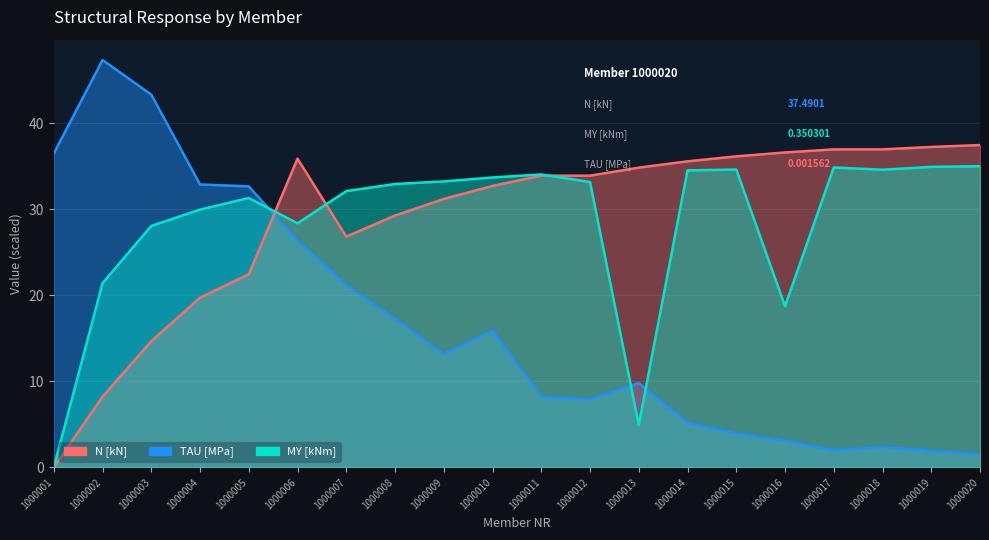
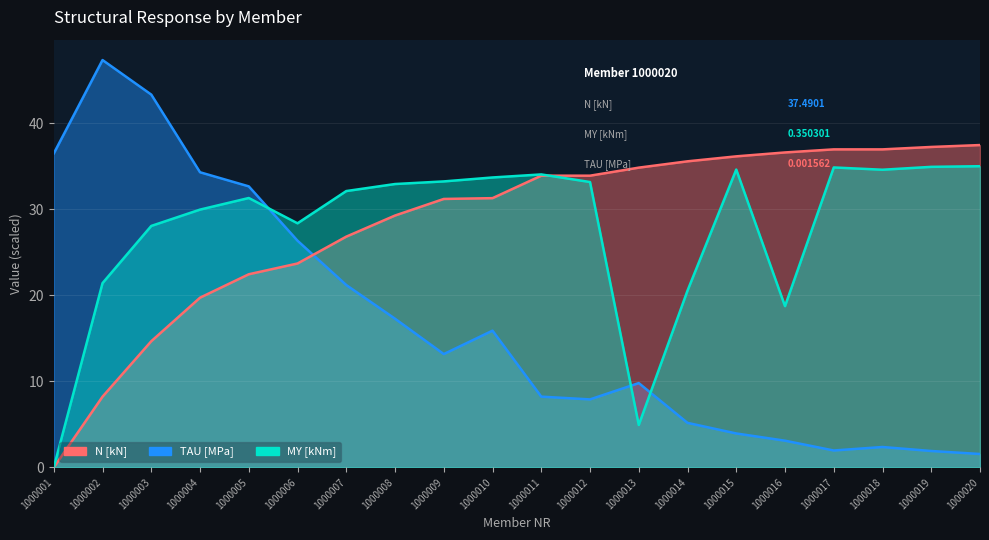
  {
    "TAU [MPa]": {
      "1000001": 37,
      "1000002": 47,
      "1000003": 43,
-     "1000004": 33,
+     "1000004": 34,
      "1000005": 33,
      "1000006": 26,
      "1000007": 21,
      "1000008": 17,
      "1000009": 13,
      "1000010": 16,
      "1000011": 8,
      "1000012": 8,
      "1000013": 10,
      "1000014": 5,
      "1000015": 4,
      "1000016": 3,
      "1000017": 2,
      "1000018": 2,
      "1000019": 2,
      "1000020": 2
    },
    "N [kN]": {
      "1000002": 8,
      "1000003": 15,
      "1000004": 20,
      "1000005": 22,
-     "1000006": 36,
+     "1000006": 24,
      "1000007": 27,
      "1000008": 29,
      "1000009": 31,
-     "1000010": 33,
+     "1000010": 31,
      "1000012": 34,
      "1000013": 35,
      "1000014": 36,
      "1000015": 36,
      "1000016": 37,
      "1000017": 37,
      "1000018": 37,
      "1000019": 37,
      "1000020": 37
    },
    "MY [kNm]": {
      "1000002": 21,
      "1000003": 28,
      "1000004": 30,
      "1000005": 31,
      "1000006": 28,
      "1000007": 32,
      "1000008": 33,
      "1000009": 33,
      "1000010": 34,
      "1000012": 33,
      "1000013": 5,
-     "1000014": 35,
+     "1000014": 21,
      "1000015": 35,
      "1000016": 19,
      "1000017": 35,
      "1000018": 35,
      "1000019": 35,
      "1000020": 35
    }
  }
